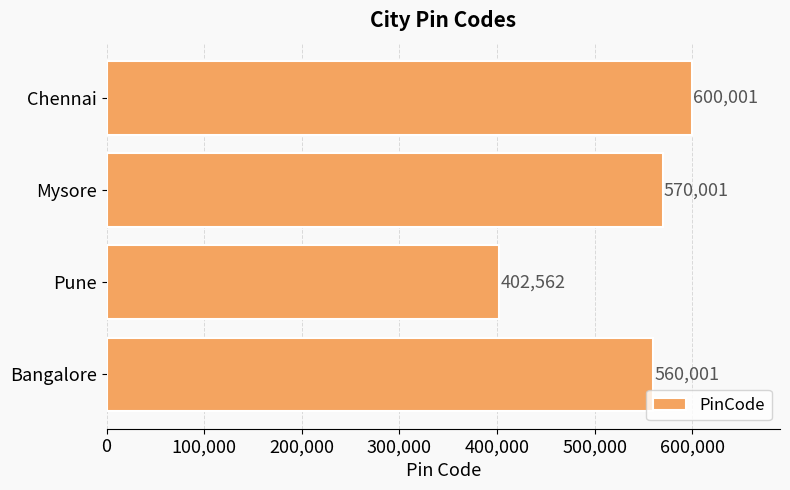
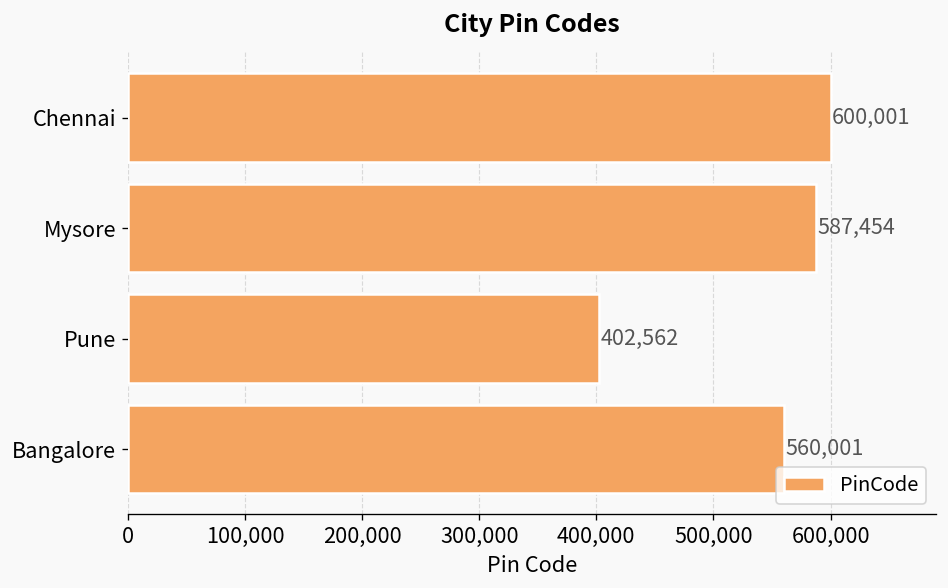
  {
    "Chennai": "600,001",
-   "Mysore": "570,001",
+   "Mysore": "587,454",
    "Pune": "402,562",
    "Bangalore": "560,001"
  }
